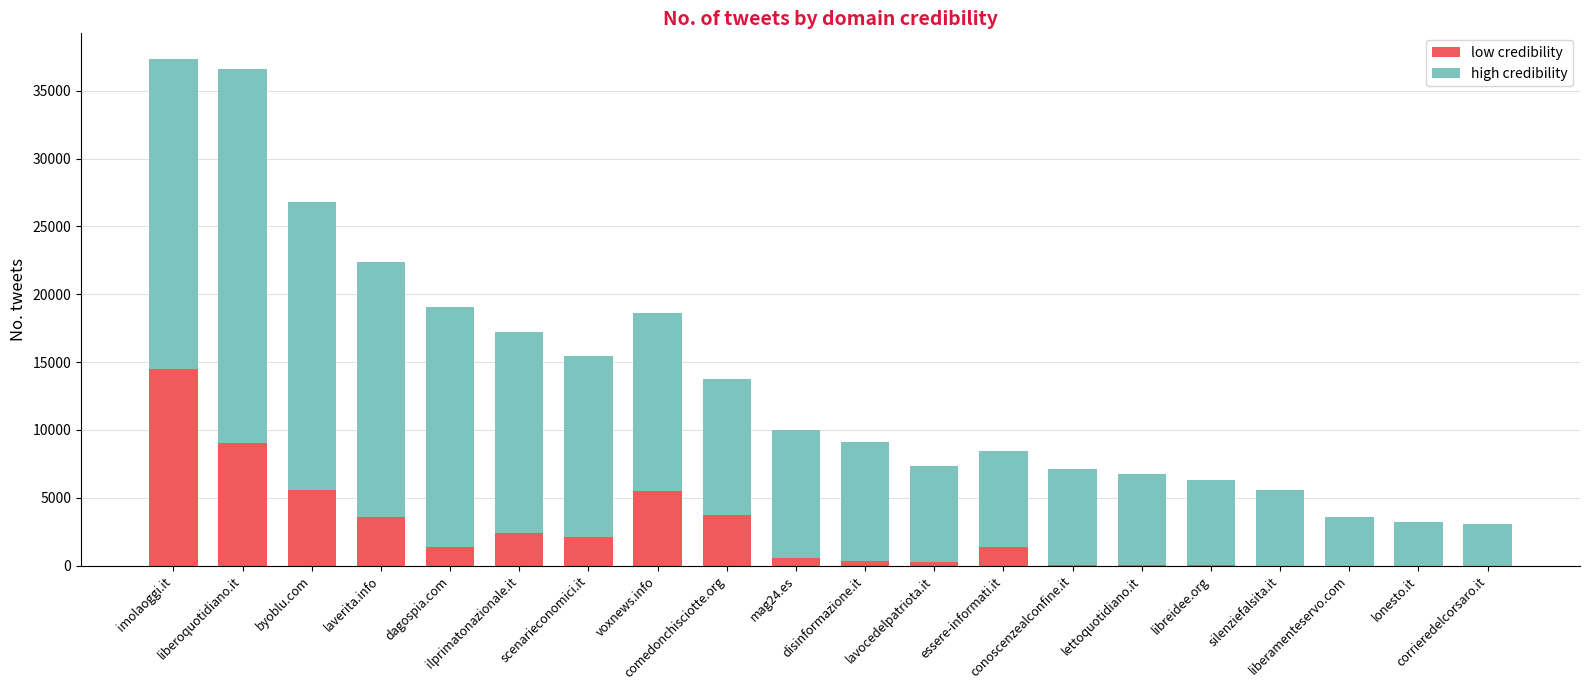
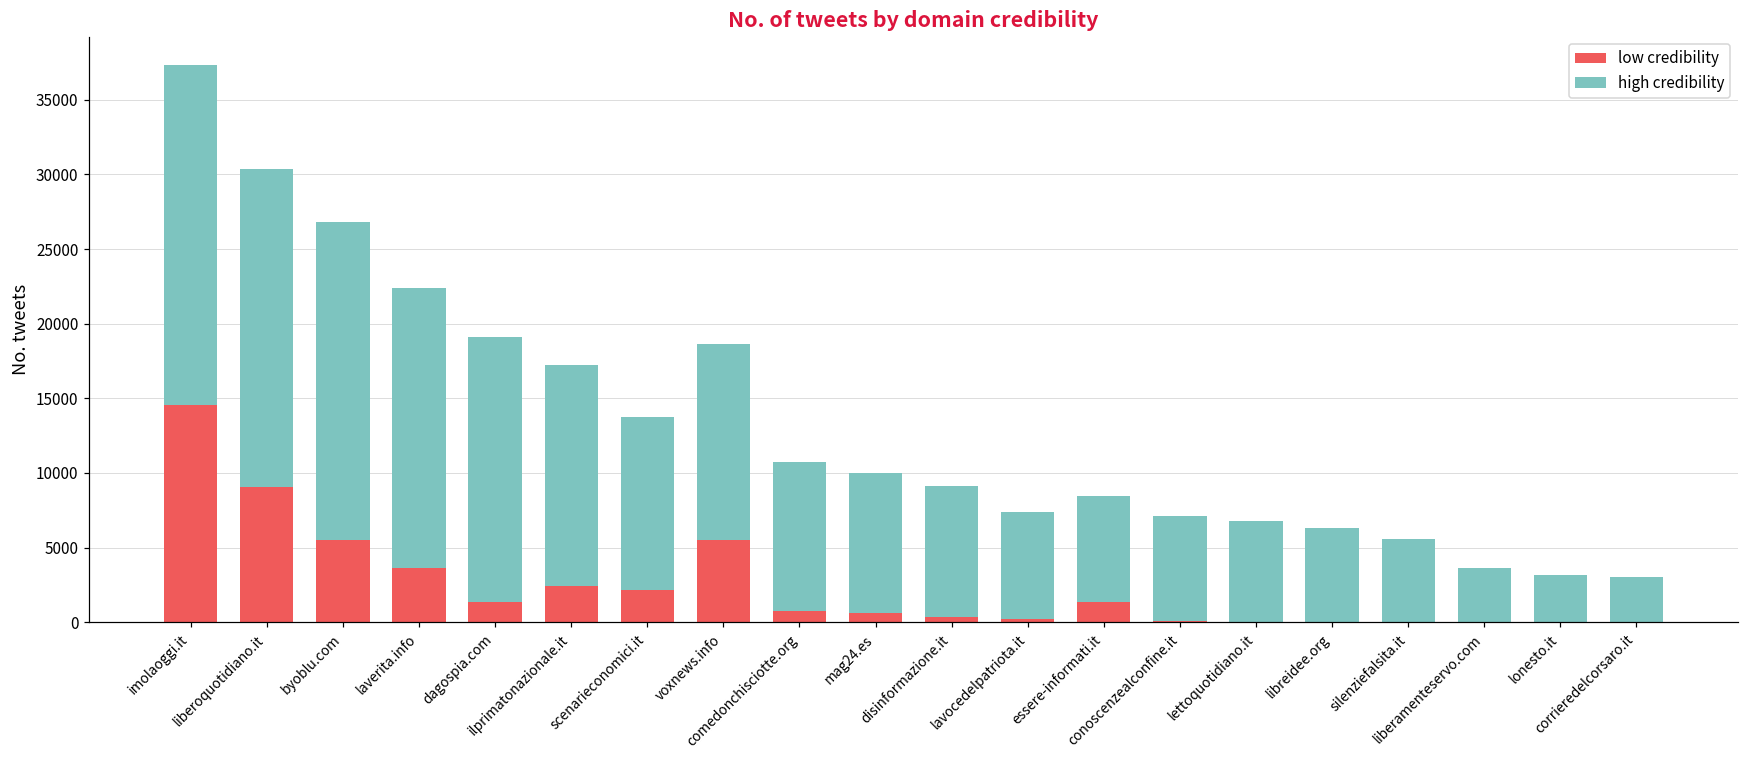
  {
    "low credibility": {
      "imolaoggi.it": 14500,
      "liberoquotidiano.it": 9100,
      "byoblu.com": 5500,
      "laverita.info": 3600,
      "dagospia.com": 1400,
      "ilprimatonazionale.it": 2400,
      "scenarieconomici.it": 2100,
      "voxnews.info": 5500,
-     "comedonchisciotte.org": 3800,
+     "comedonchisciotte.org": 700,
      "mag24.es": 600,
      "disinformazione.it": 300,
      "lavocedelpatriota.it": 200,
      "essere-informati.it": 1300
    },
    "high credibility": {
      "imolaoggi.it": 22800,
-     "liberoquotidiano.it": 27500,
+     "liberoquotidiano.it": 21300,
      "byoblu.com": 21300,
      "laverita.info": 18800,
      "dagospia.com": 17700,
      "ilprimatonazionale.it": 14800,
-     "scenarieconomici.it": 13300,
+     "scenarieconomici.it": 11600,
      "voxnews.info": 13100,
      "comedonchisciotte.org": 10000,
      "mag24.es": 9400,
      "disinformazione.it": 8800,
      "lavocedelpatriota.it": 7100,
      "essere-informati.it": 7100,
      "conoscenzealconfine.it": 7100,
      "lettoquotidiano.it": 6700,
      "libreidee.org": 6300,
      "silenziefalsita.it": 5600,
      "liberamenteservo.com": 3600,
      "lonesto.it": 3200,
      "corrieredelcorsaro.it": 3100
    }
  }
